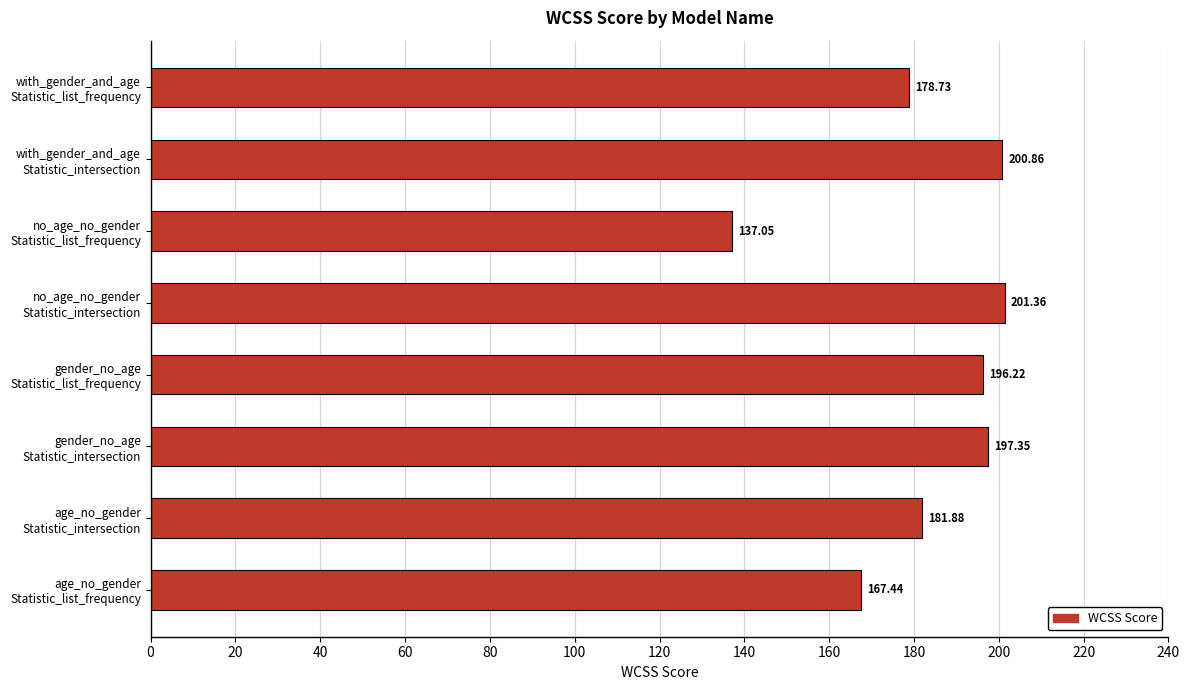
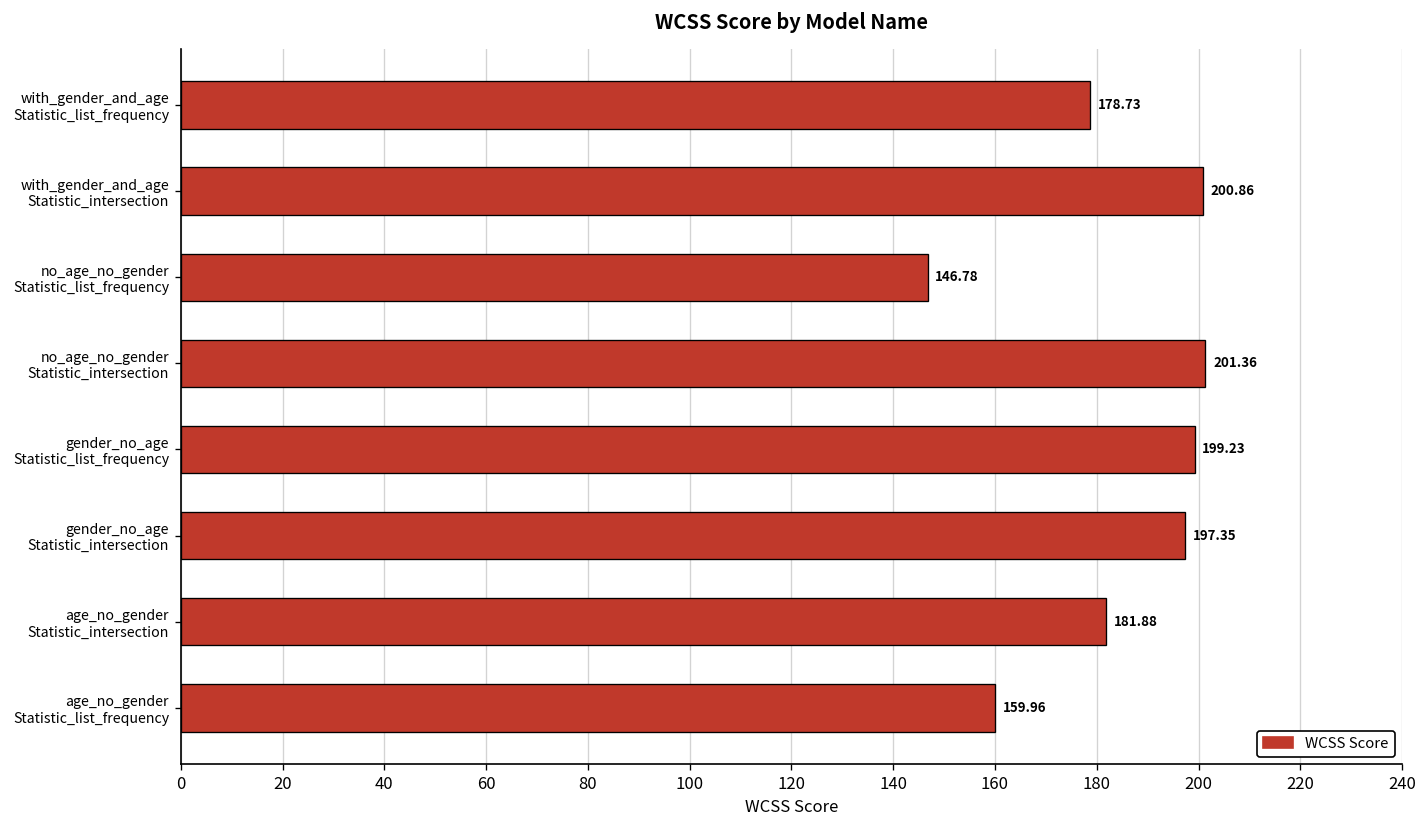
  {
    "with_gender_and_age Statistic_list_frequency": 178.73,
    "with_gender_and_age Statistic_intersection": 200.86,
-   "no_age_no_gender Statistic_list_frequency": 137.05,
+   "no_age_no_gender Statistic_list_frequency": 146.78,
    "no_age_no_gender Statistic_intersection": 201.36,
-   "gender_no_age Statistic_list_frequency": 196.22,
+   "gender_no_age Statistic_list_frequency": 199.23,
    "gender_no_age Statistic_intersection": 197.35,
    "age_no_gender Statistic_intersection": 181.88,
-   "age_no_gender Statistic_list_frequency": 167.44
+   "age_no_gender Statistic_list_frequency": 159.96
  }
